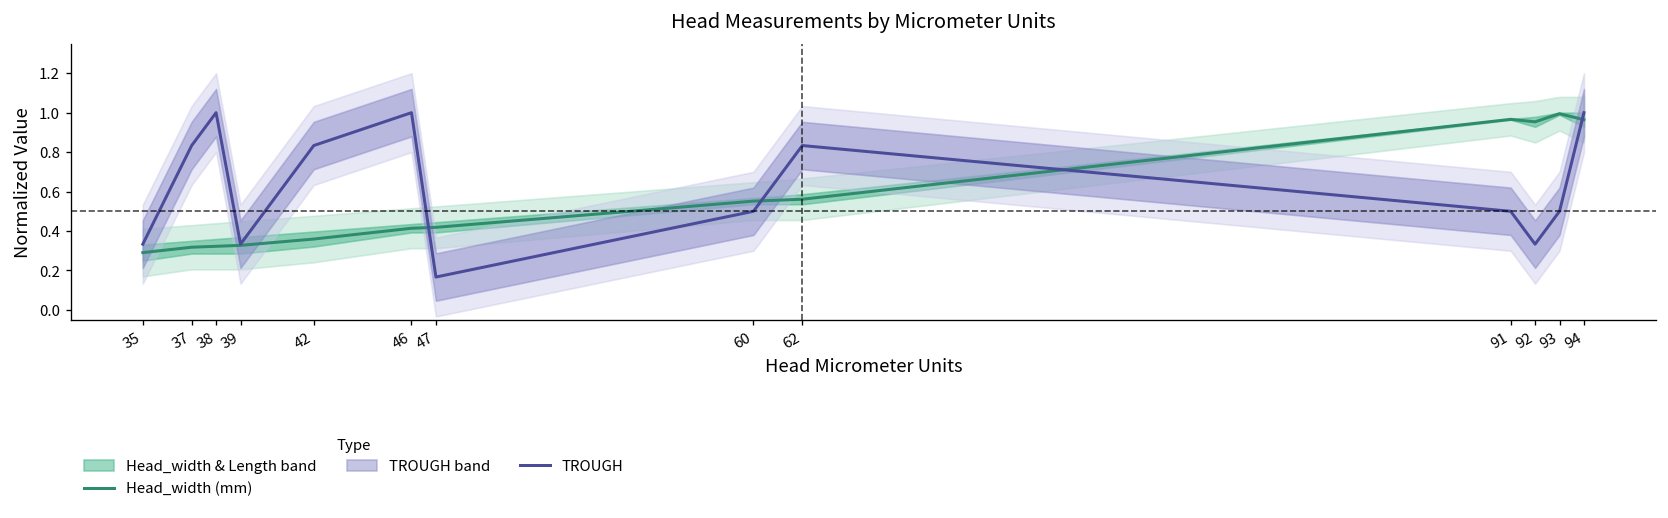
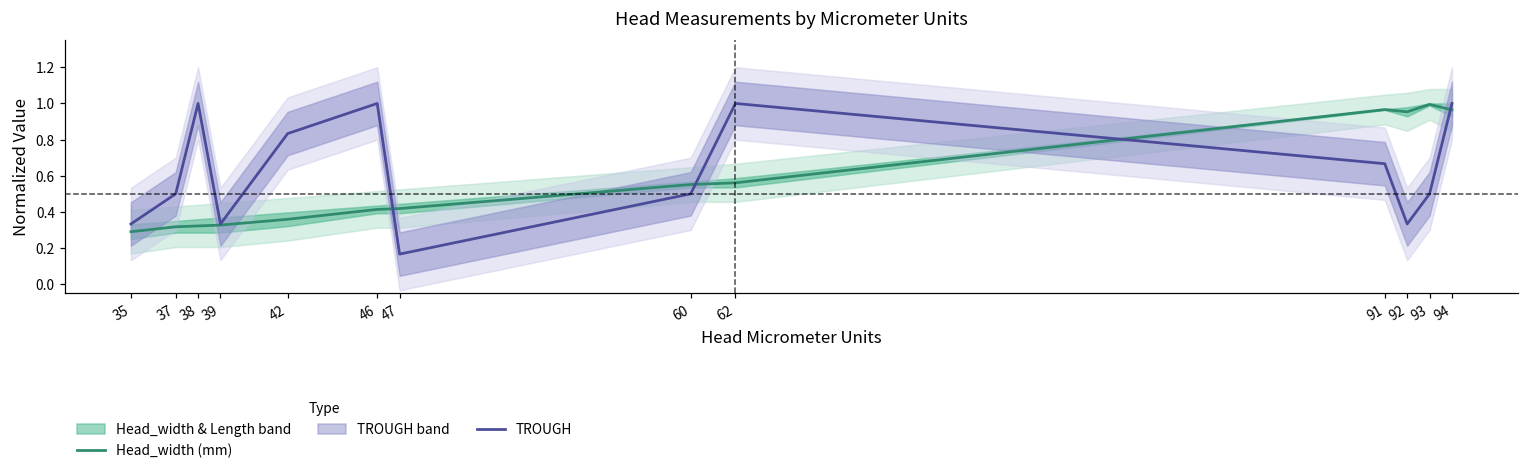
  {
    "Head_width (mm)": {
      "35": 0.29,
      "37": 0.32,
      "38": 0.32,
      "42": 0.36,
      "46": 0.41,
      "47": 0.42,
      "60": 0.55,
      "62": 0.56,
      "92": 0.95,
      "94": 0.96
    },
    "TROUGH": {
-     "37": 0.83,
+     "37": 0.50,
      "38": 1.00,
      "42": 0.83,
      "46": 1.00,
      "47": 0.17,
      "60": 0.50,
-     "62": 0.83,
-     "91": 0.50,
+     "62": 1.00,
+     "91": 0.67,
      "92": 0.33,
      "93": 0.50
    }
  }
